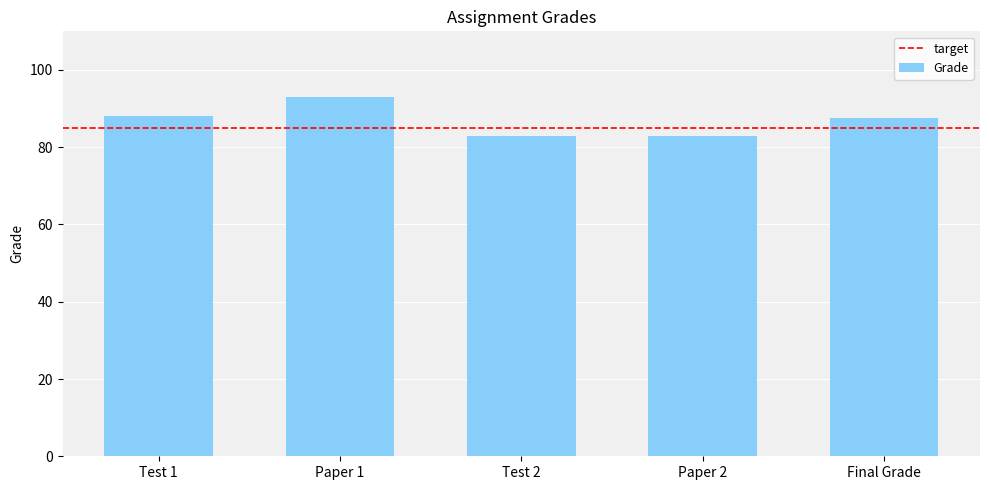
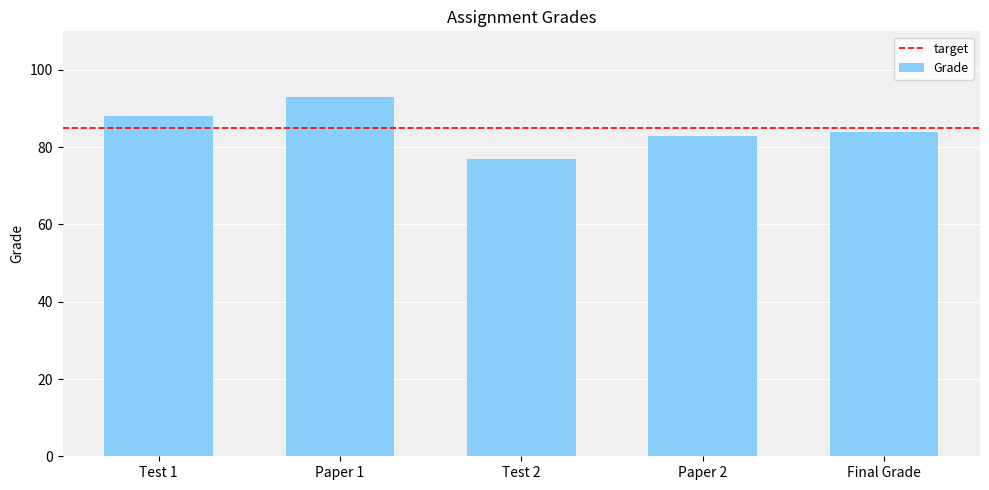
  {
    "Test 1": 88,
    "Paper 1": 93,
-   "Test 2": 83,
+   "Test 2": 77,
    "Paper 2": 83,
-   "Final Grade": 88
+   "Final Grade": 84
  }
